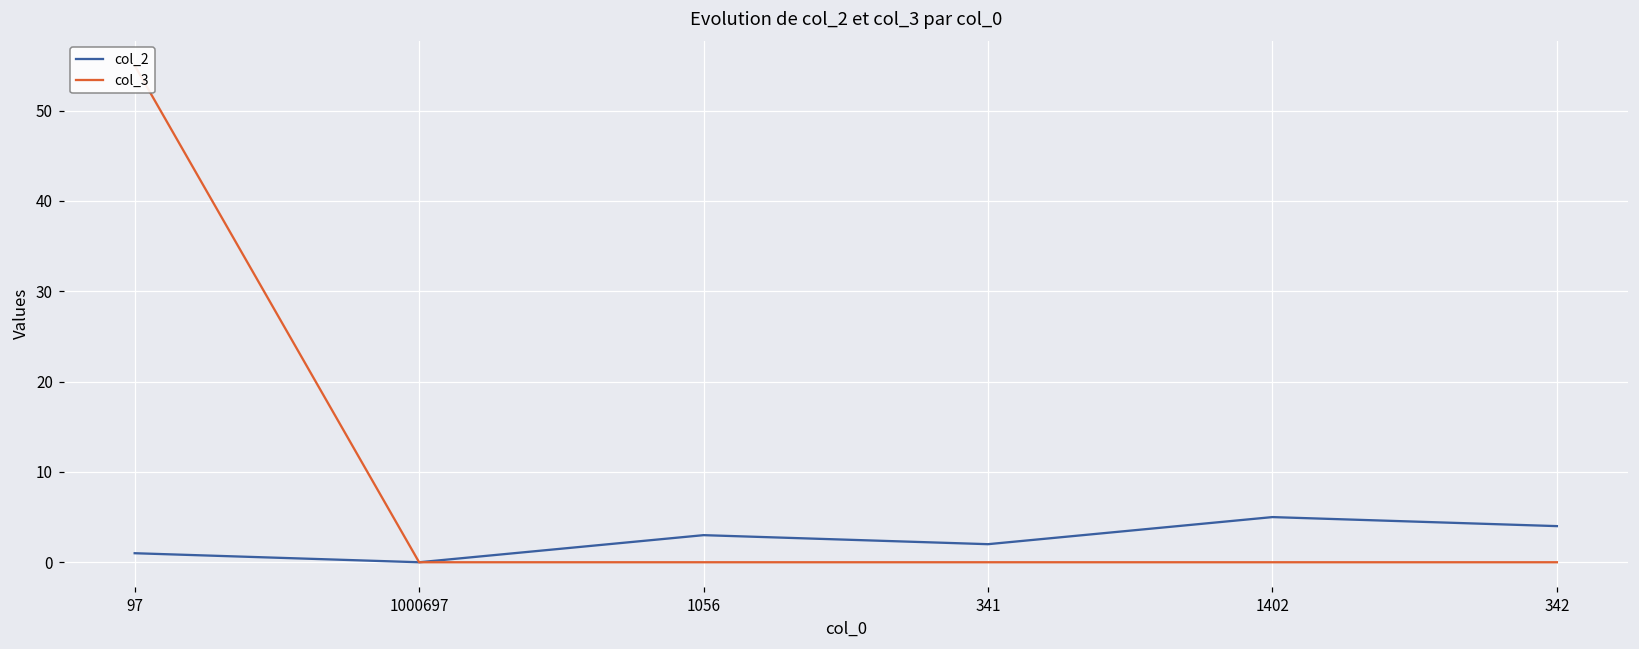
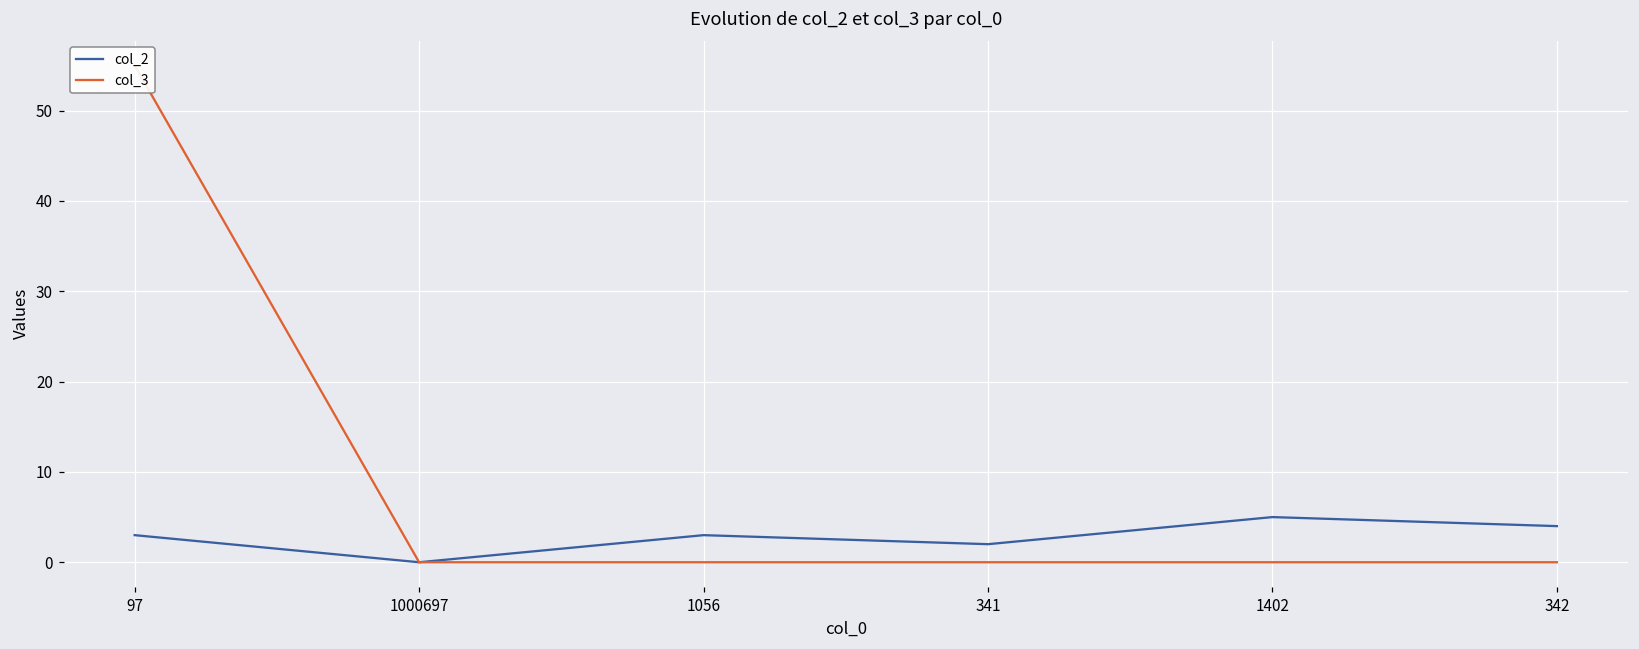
  {
    "col_2": {
-     "97": 1,
+     "97": 3,
      "1056": 3,
      "341": 2,
      "1402": 5,
      "342": 4
    },
    "col_3": {
      "1056": 0,
      "341": 0,
      "1402": 0,
      "342": 0
    }
  }
